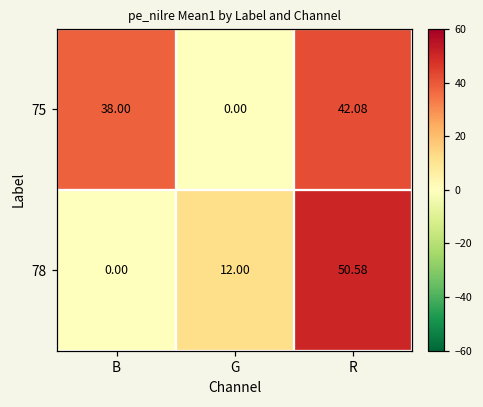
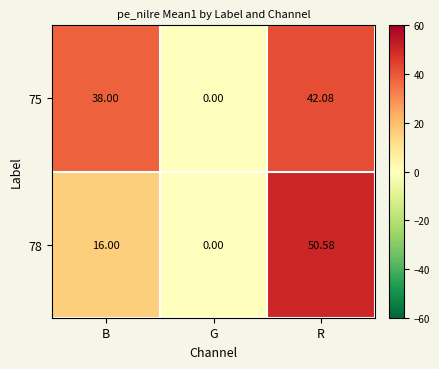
  {
    "75": {
      "B": 38.00,
      "G": 0.00,
      "R": 42.08
    },
    "78": {
-     "B": 0.00,
-     "G": 12.00,
+     "B": 16.00,
+     "G": 0.00,
      "R": 50.58
    }
  }
